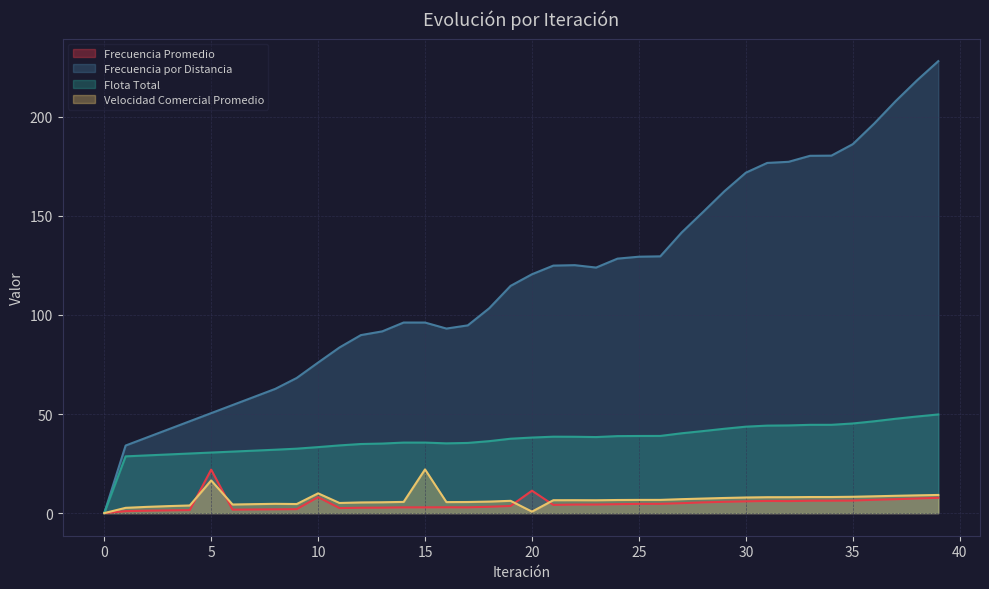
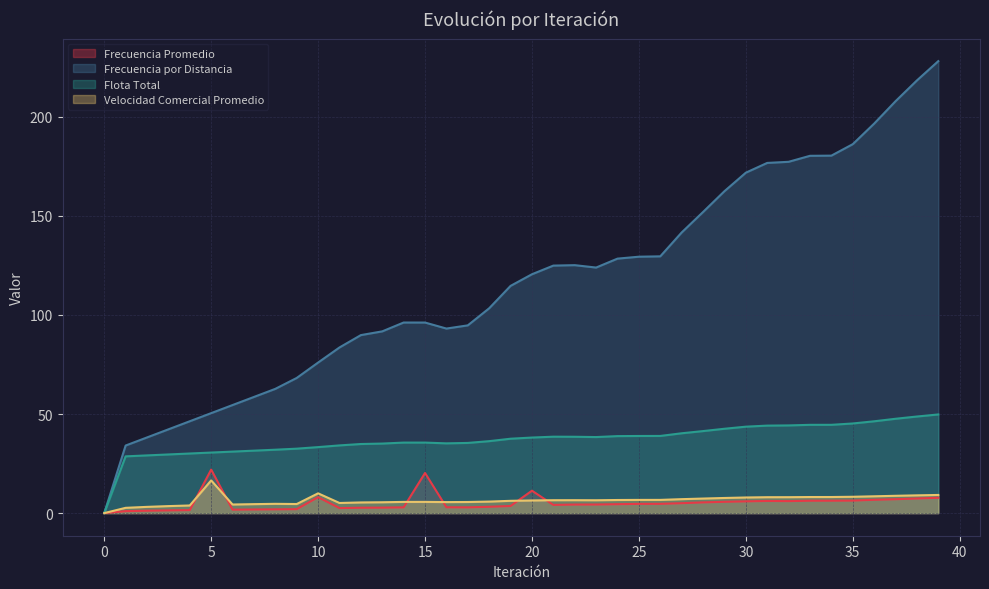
  {
    "Frecuencia Promedio": {
      "5": 22,
      "10": 8,
-     "15": 3,
+     "15": 20,
      "20": 11,
      "25": 5,
      "30": 6,
      "35": 6
    },
    "Velocidad Comercial Promedio": {
      "5": 17,
      "10": 10,
-     "15": 22,
-     "20": 1,
+     "15": 6,
+     "20": 6,
      "25": 7,
      "30": 8,
      "35": 8
    }
  }
